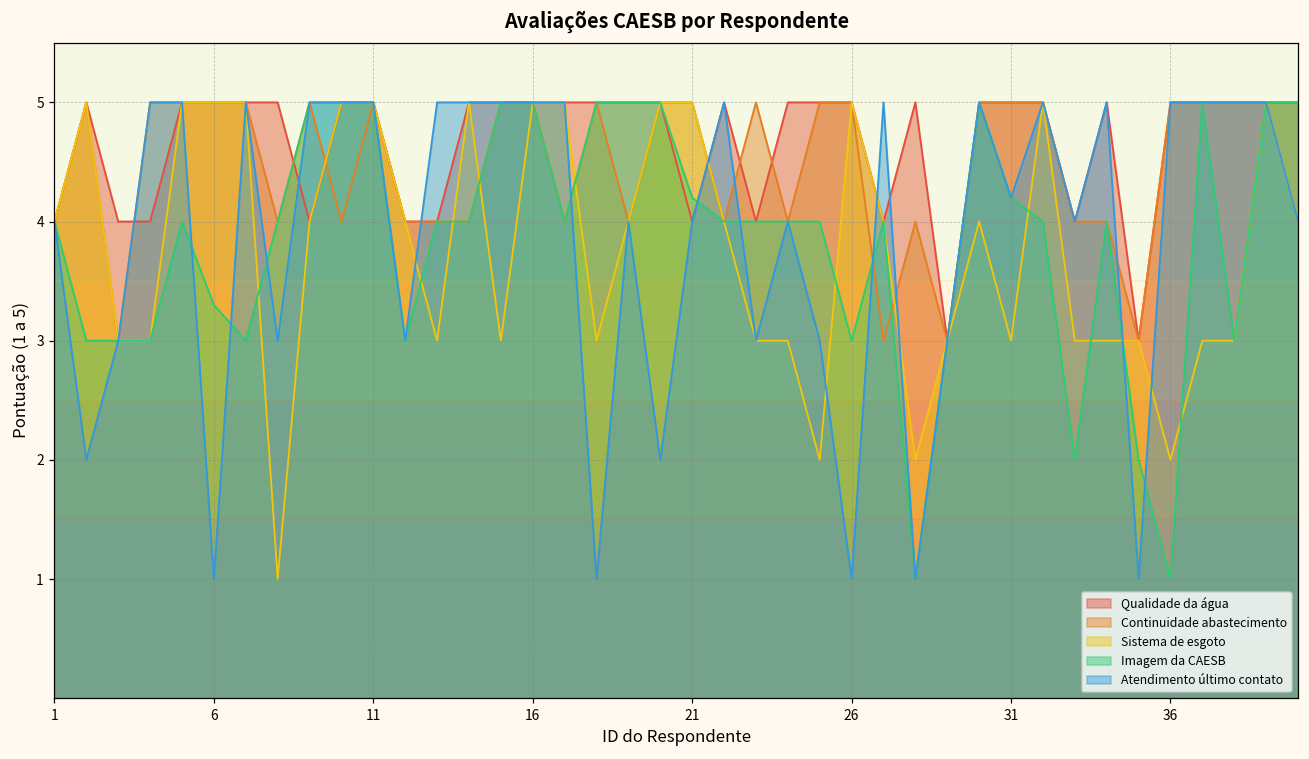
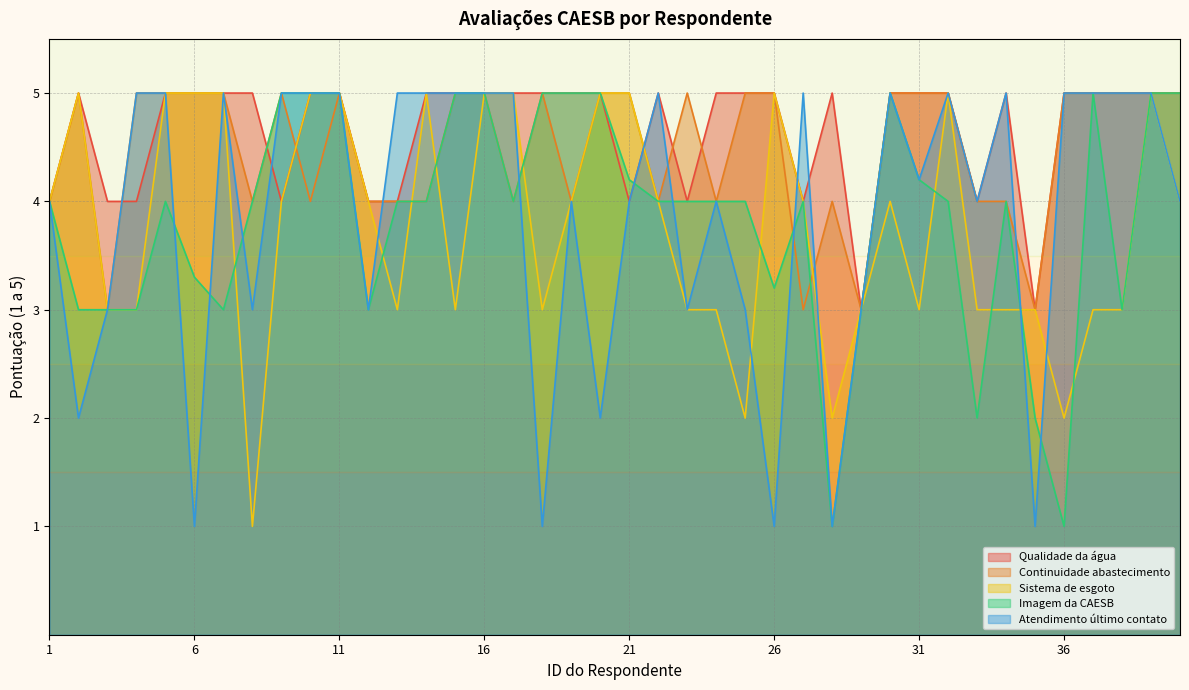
  {
    "Imagem da CAESB": {
      "6": 3.3,
      "21": 4.2,
-     "26": 3.0,
+     "26": 3.2,
      "36": 1.0
    },
    "Atendimento último contato": {
      "6": 1.0,
      "26": 1.0
    }
  }
